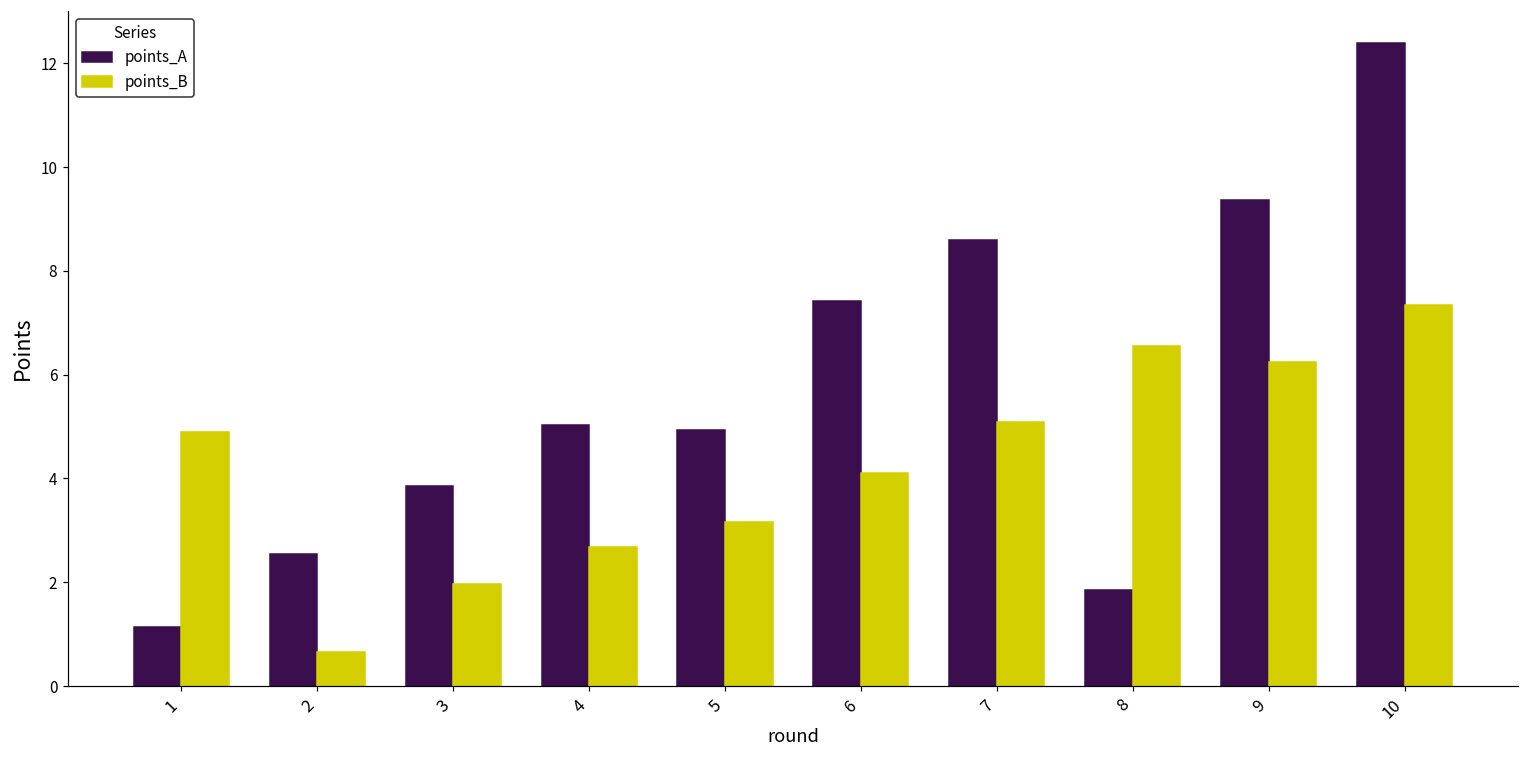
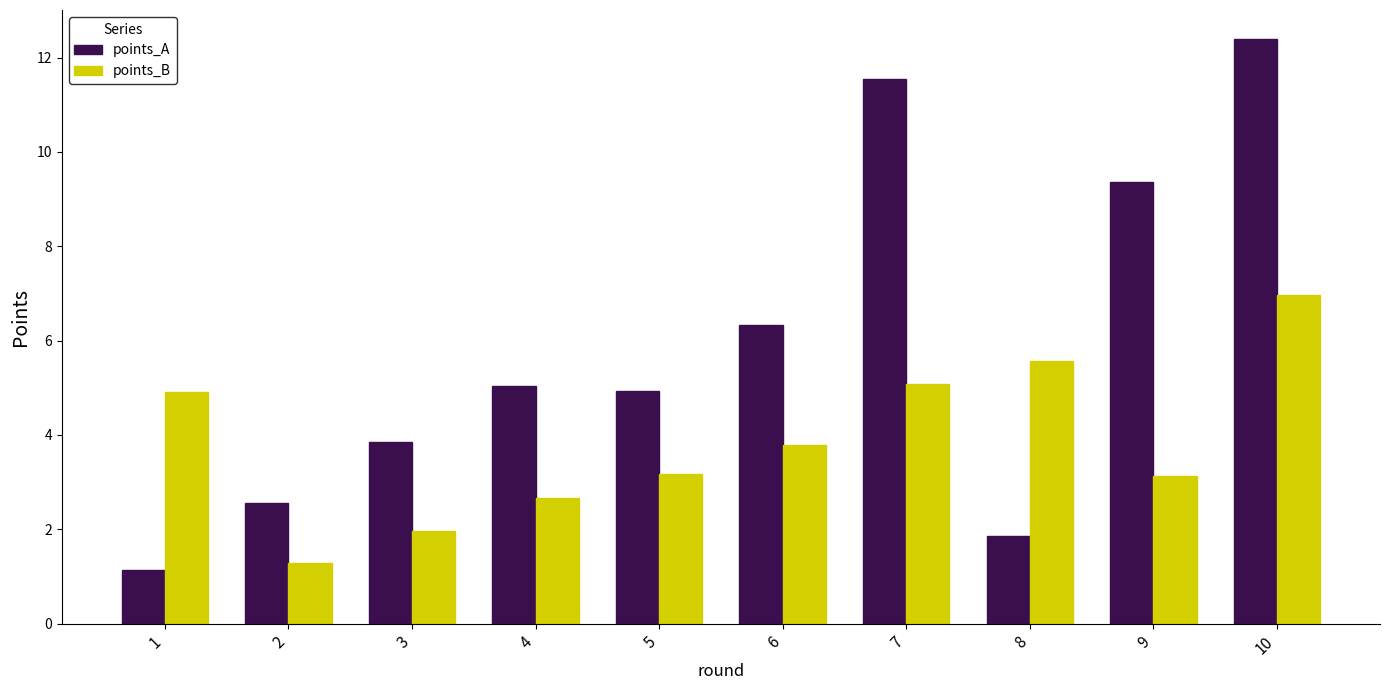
  {
    "points_A": {
      "1": 1.1,
      "2": 2.6,
      "3": 3.9,
      "4": 5.0,
      "5": 4.9,
-     "6": 7.4,
-     "7": 8.6,
+     "6": 6.3,
+     "7": 11.5,
      "8": 1.9,
      "9": 9.4,
      "10": 12.4
    },
    "points_B": {
      "1": 4.9,
-     "2": 0.7,
+     "2": 1.3,
      "3": 2.0,
      "4": 2.7,
      "5": 3.2,
-     "6": 4.1,
+     "6": 3.8,
      "7": 5.1,
-     "8": 6.6,
-     "9": 6.2,
-     "10": 7.3
+     "8": 5.6,
+     "9": 3.1,
+     "10": 7.0
    }
  }
